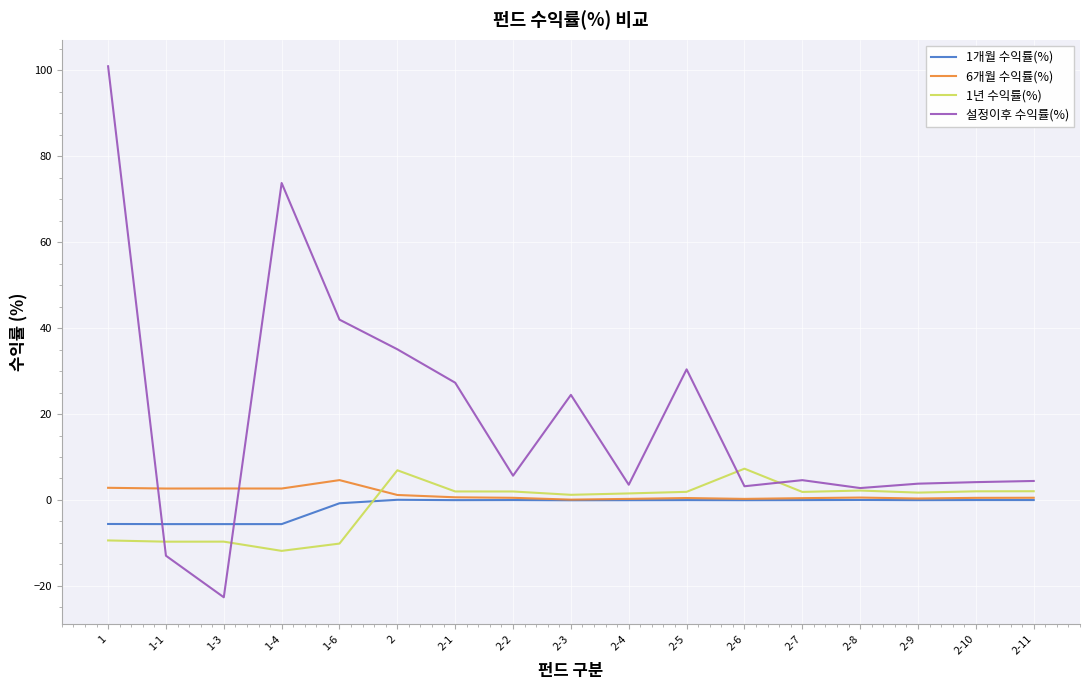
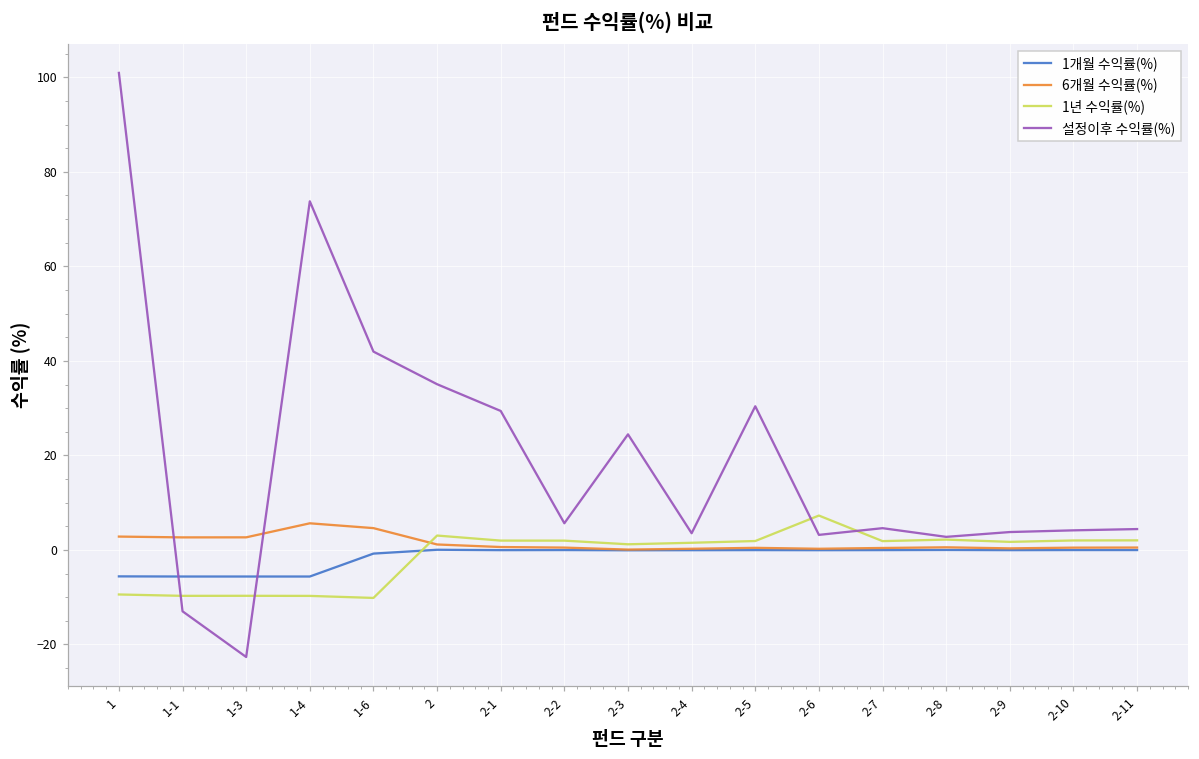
  {
    "1개월 수익률(%)": {
      "1": -6,
      "1-1": -6,
      "1-3": -6,
      "1-4": -6,
      "1-6": -1,
      "2": 0,
      "2-1": 0
    },
    "6개월 수익률(%)": {
      "1": 3,
      "1-1": 3,
      "1-3": 3,
-     "1-4": 3,
+     "1-4": 6,
      "1-6": 5,
      "2": 1,
      "2-1": 1
    },
    "1년 수익률(%)": {
      "1": -9,
      "1-1": -10,
      "1-3": -10,
-     "1-4": -12,
+     "1-4": -10,
      "1-6": -10,
-     "2": 7,
+     "2": 3,
      "2-1": 2,
      "2-2": 2,
      "2-3": 1,
      "2-4": 2,
      "2-5": 2,
      "2-6": 7,
      "2-7": 2,
      "2-9": 2,
      "2-10": 2,
      "2-11": 2
    },
    "설정이후 수익률(%)": {
      "1": 101,
      "1-1": -13,
      "1-3": -23,
      "1-4": 74,
      "1-6": 42,
      "2": 35,
-     "2-1": 27,
+     "2-1": 29,
      "2-2": 6,
      "2-3": 24,
      "2-4": 4,
      "2-5": 30,
      "2-6": 3,
      "2-7": 5,
      "2-9": 4,
      "2-10": 4,
      "2-11": 4
    }
  }
